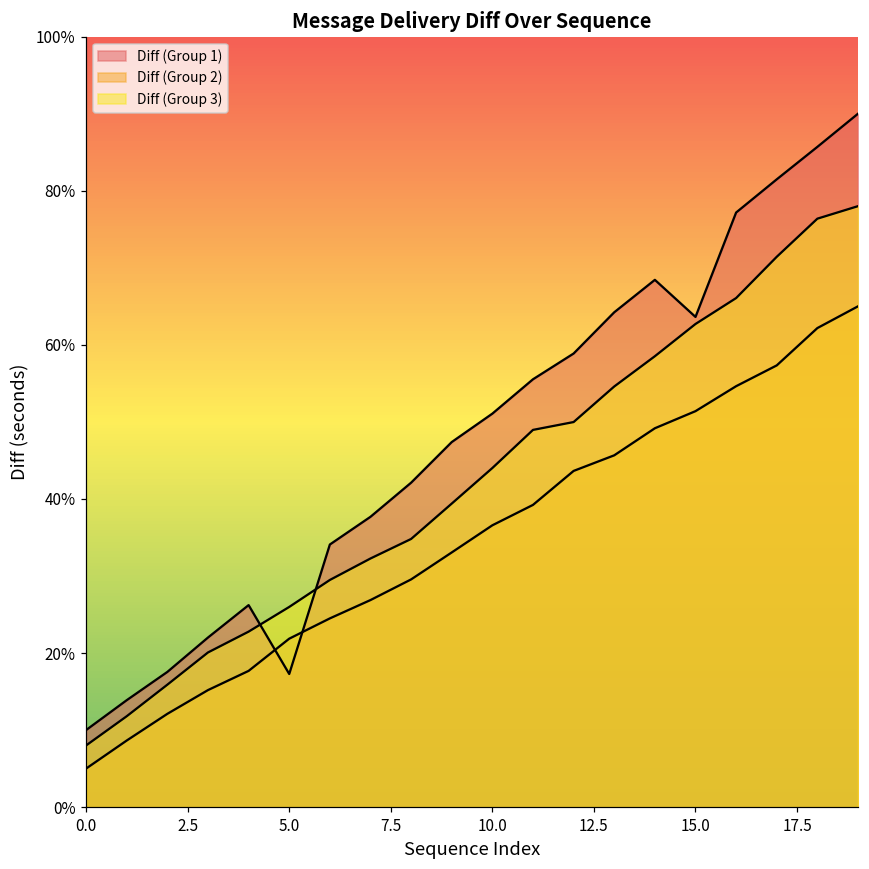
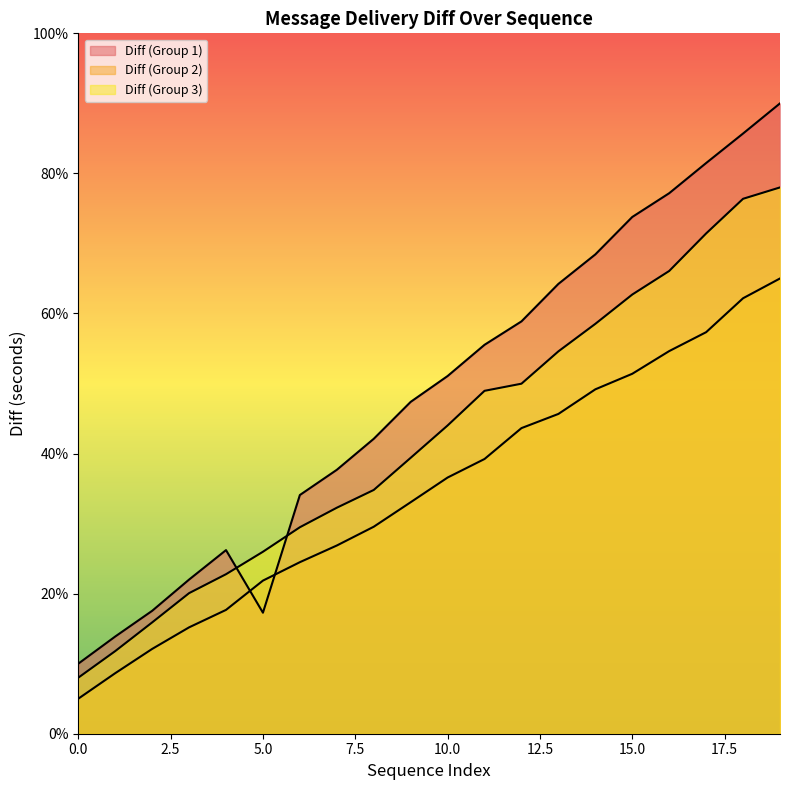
  {
    "Diff (Group 1)": {
      "0.0": "10%",
      "5.0": "17%",
      "10.0": "51%",
-     "15.0": "64%"
+     "15.0": "74%"
    }
  }
